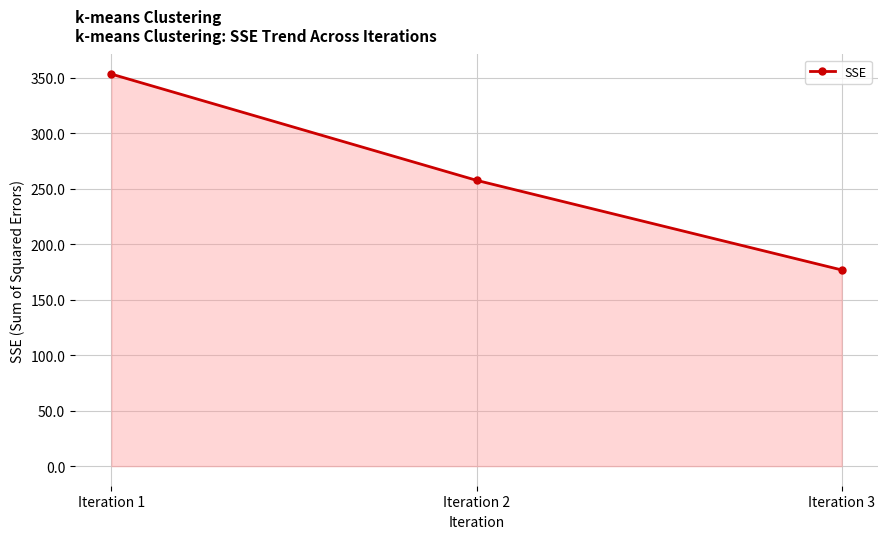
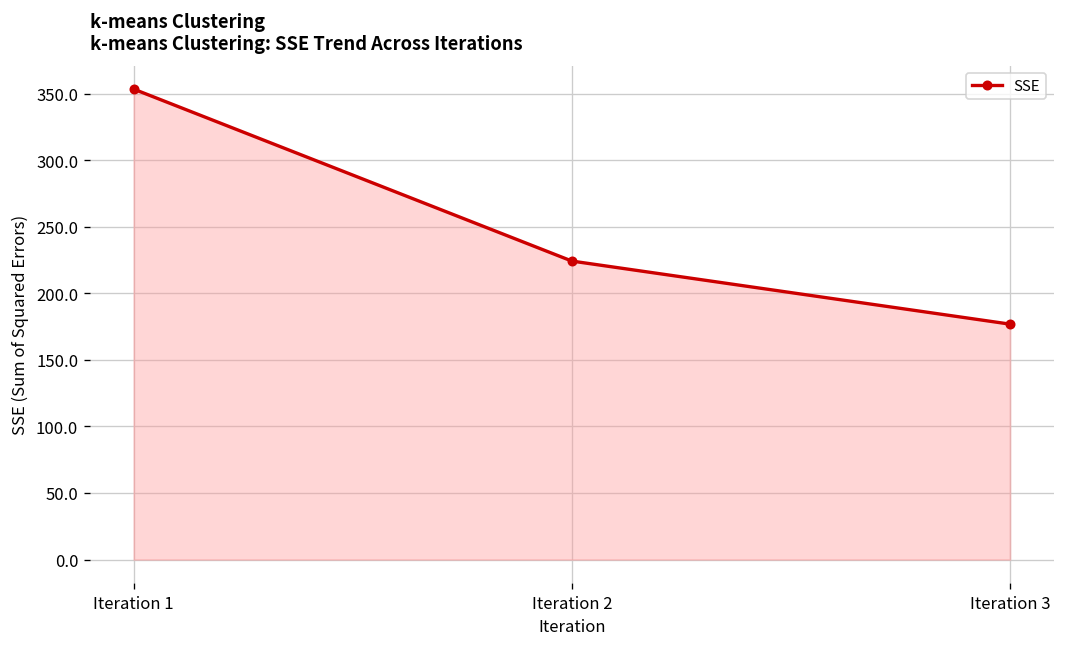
  {
    "Iteration 1": 353,
-   "Iteration 2": 258,
+   "Iteration 2": 224,
    "Iteration 3": 177
  }
